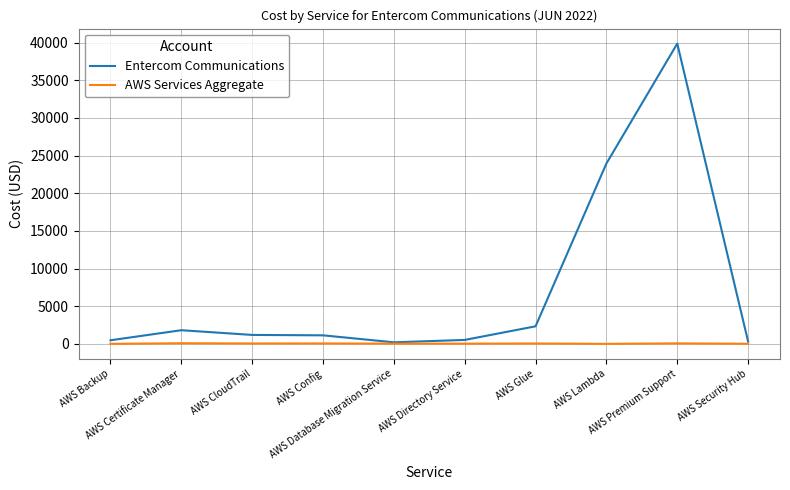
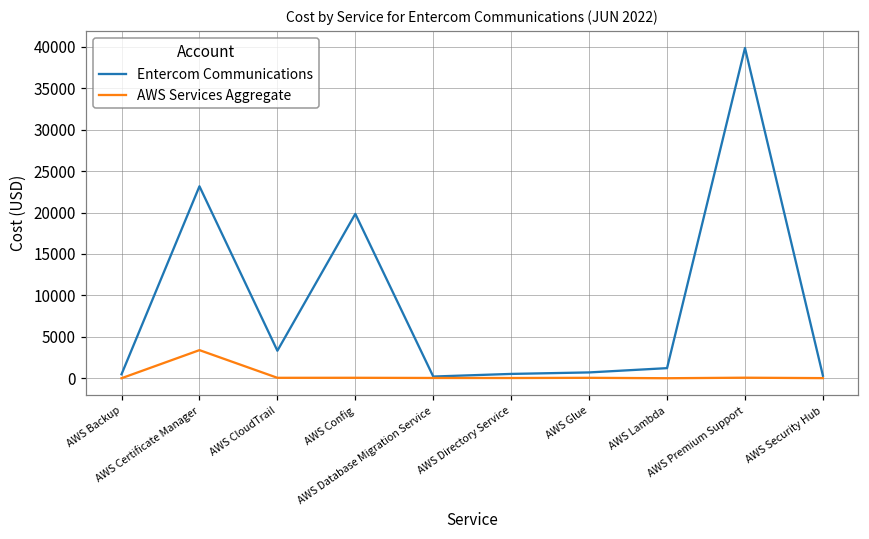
  {
    "Entercom Communications": {
      "AWS Backup": 0,
-     "AWS Certificate Manager": 2000,
-     "AWS CloudTrail": 1000,
-     "AWS Config": 1000,
+     "AWS Certificate Manager": 23000,
+     "AWS CloudTrail": 3000,
+     "AWS Config": 20000,
      "AWS Directory Service": 1000,
-     "AWS Glue": 2000,
-     "AWS Lambda": 24000,
+     "AWS Glue": 1000,
+     "AWS Lambda": 1000,
      "AWS Premium Support": 40000
    },
    "AWS Services Aggregate": {
      "AWS Backup": 0,
-     "AWS Certificate Manager": 0,
+     "AWS Certificate Manager": 3000,
      "AWS CloudTrail": 0,
      "AWS Config": 0,
      "AWS Directory Service": 0,
      "AWS Glue": 0,
      "AWS Lambda": 0,
      "AWS Premium Support": 0
    }
  }
